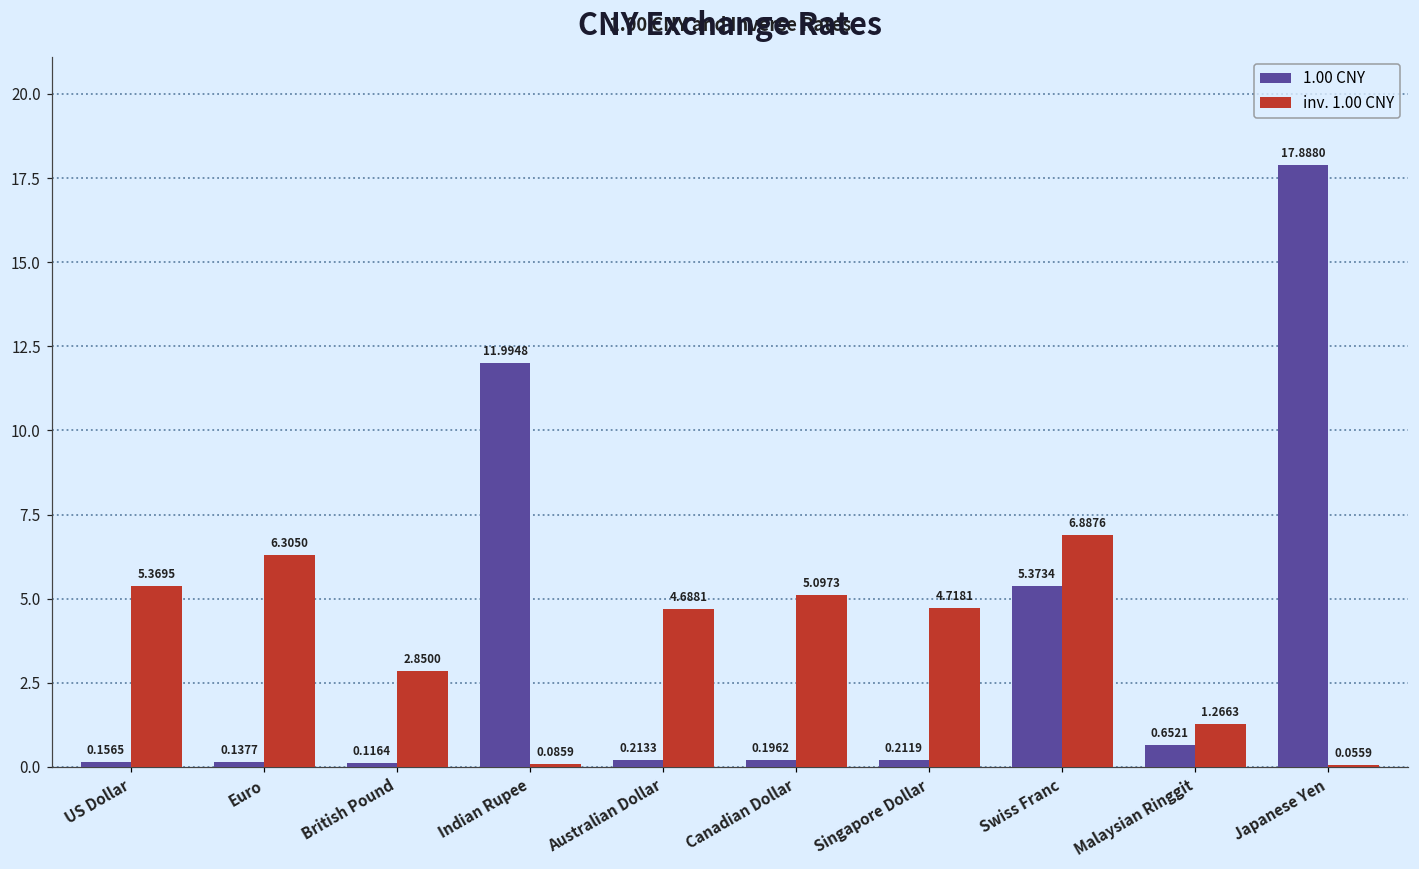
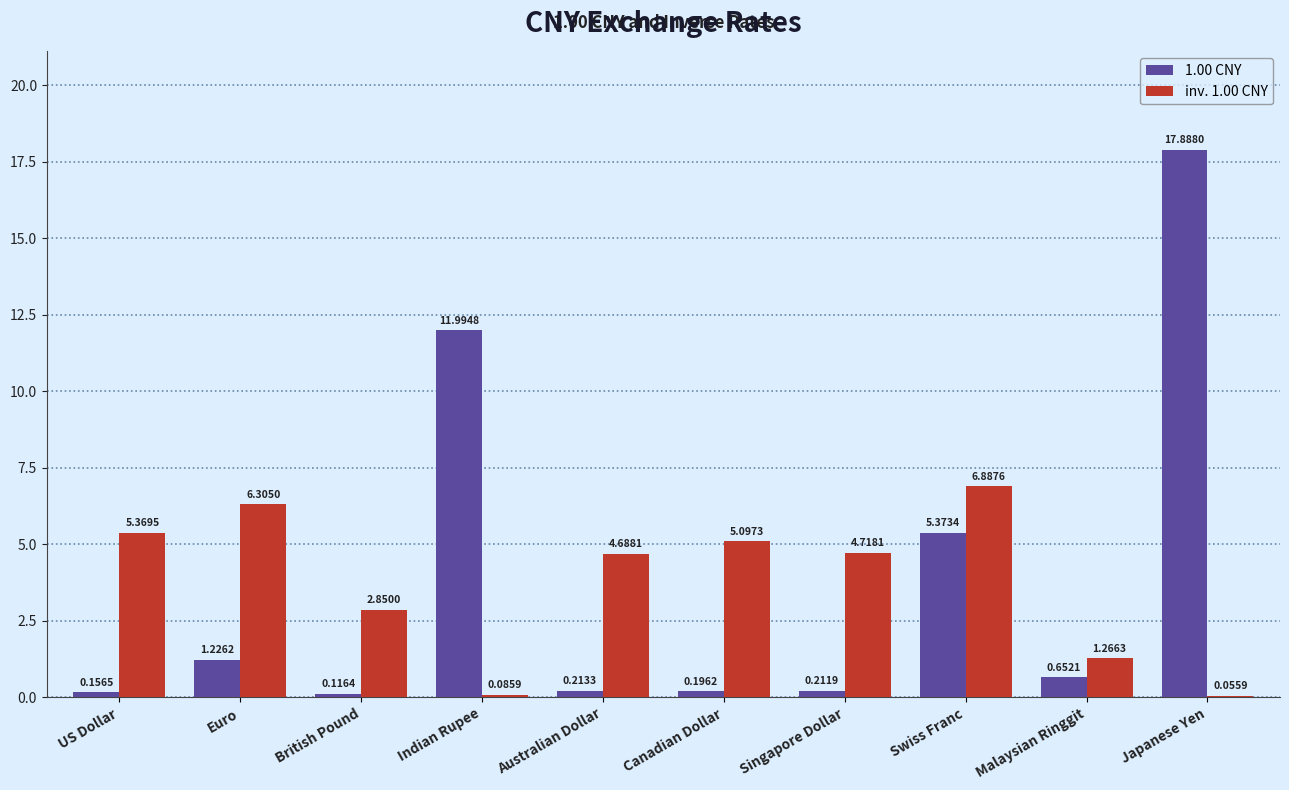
  {
    "1.00 CNY": {
      "US Dollar": 0.1565,
-     "Euro": 0.1377,
+     "Euro": 1.2262,
      "British Pound": 0.1164,
      "Indian Rupee": 11.9948,
      "Australian Dollar": 0.2133,
      "Canadian Dollar": 0.1962,
      "Singapore Dollar": 0.2119,
      "Swiss Franc": 5.3734,
      "Malaysian Ringgit": 0.6521,
      "Japanese Yen": 17.8880
    },
    "inv. 1.00 CNY": {
      "US Dollar": 5.3695,
      "Euro": 6.3050,
      "British Pound": 2.8500,
      "Indian Rupee": 0.0859,
      "Australian Dollar": 4.6881,
      "Canadian Dollar": 5.0973,
      "Singapore Dollar": 4.7181,
      "Swiss Franc": 6.8876,
      "Malaysian Ringgit": 1.2663,
      "Japanese Yen": 0.0559
    }
  }
